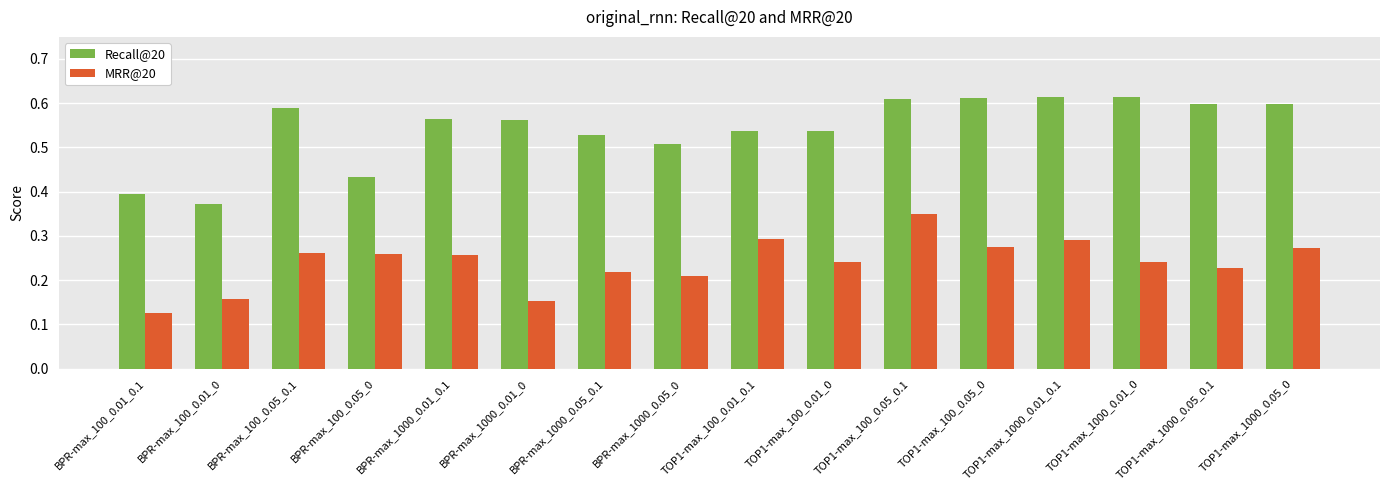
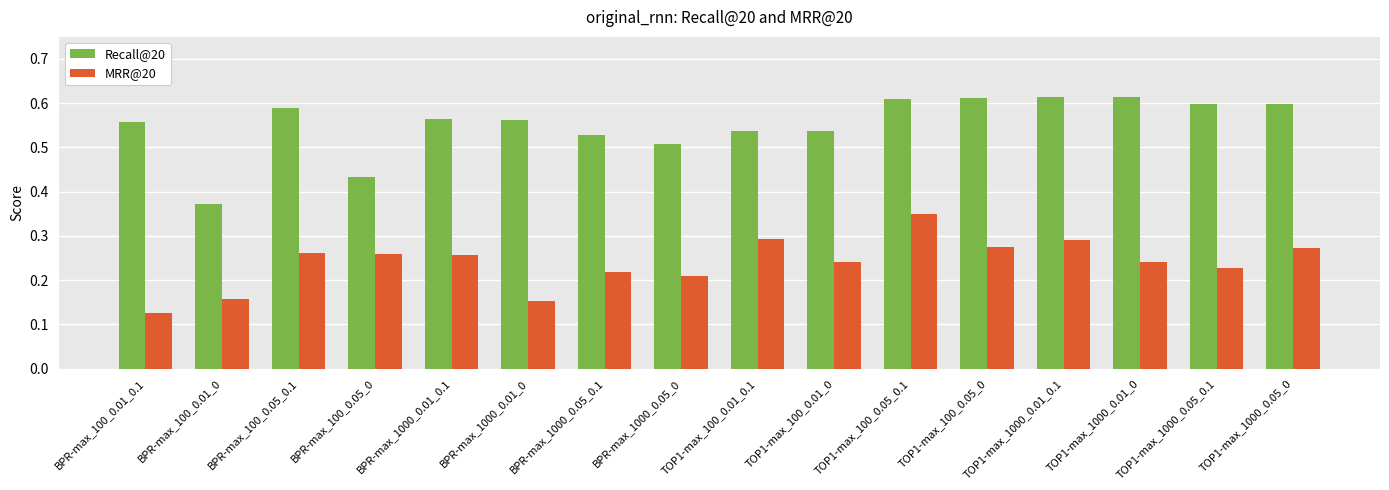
  {
    "Recall@20": {
-     "BPR-max_100_0.01_0.1": 0.40,
+     "BPR-max_100_0.01_0.1": 0.56,
      "BPR-max_100_0.01_0": 0.37,
      "BPR-max_100_0.05_0.1": 0.59,
      "BPR-max_100_0.05_0": 0.43,
      "BPR-max_1000_0.01_0.1": 0.56,
      "BPR-max_1000_0.01_0": 0.56,
      "BPR-max_1000_0.05_0.1": 0.53,
      "BPR-max_1000_0.05_0": 0.51,
      "TOP1-max_100_0.01_0.1": 0.54,
      "TOP1-max_100_0.01_0": 0.54,
      "TOP1-max_100_0.05_0.1": 0.61,
      "TOP1-max_100_0.05_0": 0.61,
      "TOP1-max_1000_0.01_0.1": 0.61,
      "TOP1-max_1000_0.01_0": 0.61,
      "TOP1-max_1000_0.05_0.1": 0.60,
      "TOP1-max_1000_0.05_0": 0.60
    },
    "MRR@20": {
      "BPR-max_100_0.01_0.1": 0.13,
      "BPR-max_100_0.01_0": 0.16,
      "BPR-max_100_0.05_0.1": 0.26,
      "BPR-max_100_0.05_0": 0.26,
      "BPR-max_1000_0.01_0.1": 0.26,
      "BPR-max_1000_0.01_0": 0.15,
      "BPR-max_1000_0.05_0.1": 0.22,
      "BPR-max_1000_0.05_0": 0.21,
      "TOP1-max_100_0.01_0.1": 0.29,
      "TOP1-max_100_0.01_0": 0.24,
      "TOP1-max_100_0.05_0.1": 0.35,
      "TOP1-max_100_0.05_0": 0.27,
      "TOP1-max_1000_0.01_0.1": 0.29,
      "TOP1-max_1000_0.01_0": 0.24,
      "TOP1-max_1000_0.05_0.1": 0.23,
      "TOP1-max_1000_0.05_0": 0.27
    }
  }
